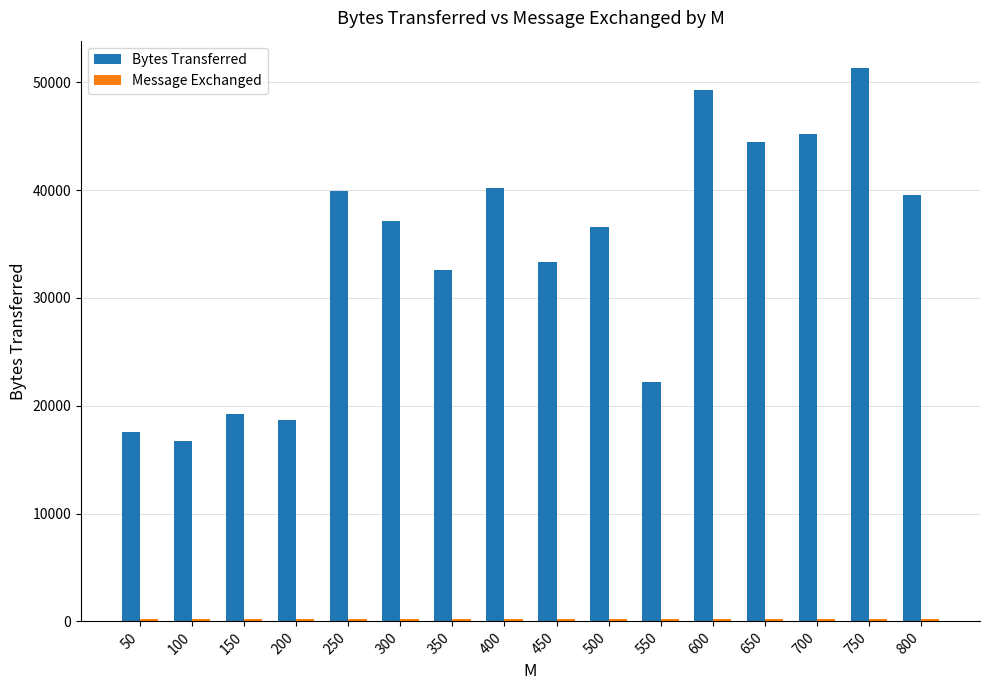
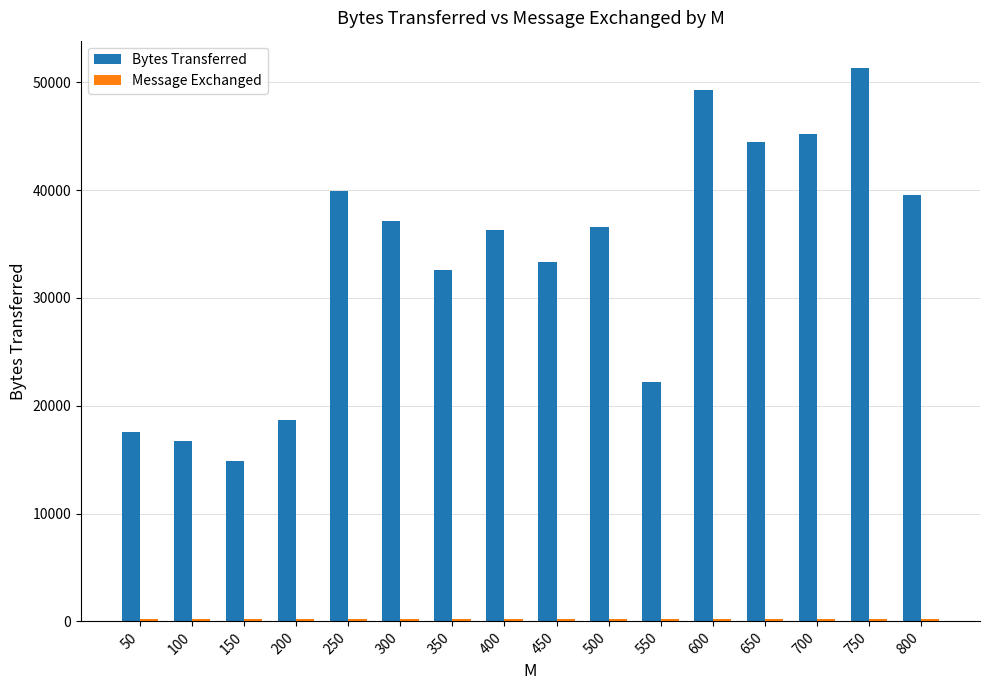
  {
    "Bytes Transferred": {
      "50": 17600,
      "100": 16800,
-     "150": 19200,
+     "150": 14900,
      "200": 18700,
      "250": 39900,
      "300": 37200,
      "350": 32600,
-     "400": 40200,
+     "400": 36300,
      "450": 33300,
      "500": 36600,
      "550": 22200,
      "600": 49200,
      "650": 44500,
      "700": 45200,
      "750": 51300,
      "800": 39500
    }
  }
